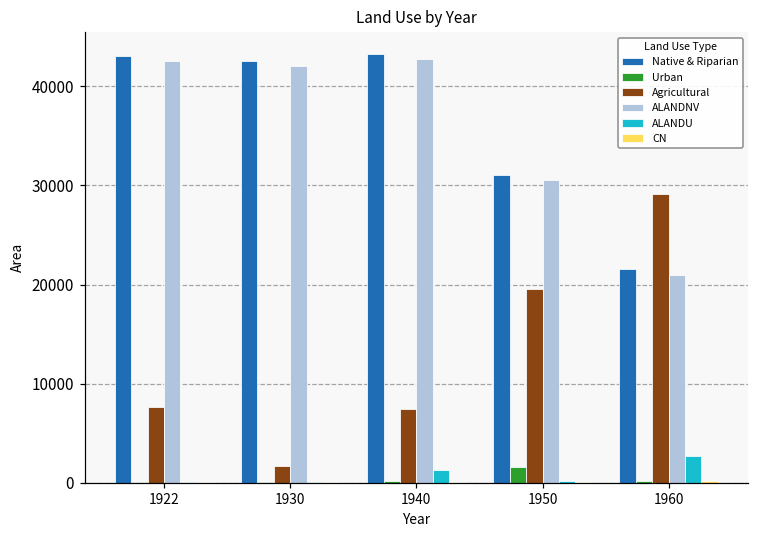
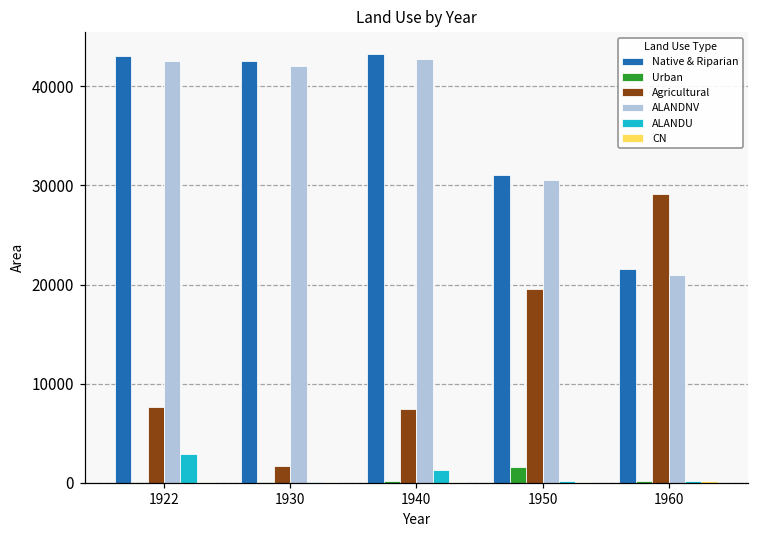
  {
    "Native & Riparian": {
      "1922": 43000,
      "1930": 43000,
      "1940": 43000,
      "1950": 31000,
      "1960": 22000
    },
    "Urban": {
      "1950": 2000
    },
    "Agricultural": {
      "1922": 8000,
      "1930": 2000,
      "1940": 7000,
      "1950": 20000,
      "1960": 29000
    },
    "ALANDNV": {
      "1922": 43000,
      "1930": 42000,
      "1940": 43000,
      "1950": 31000,
      "1960": 21000
    },
    "ALANDU": {
-     "1922": 0,
+     "1922": 3000,
      "1940": 1000,
-     "1960": 3000
+     "1960": 0
    }
  }
